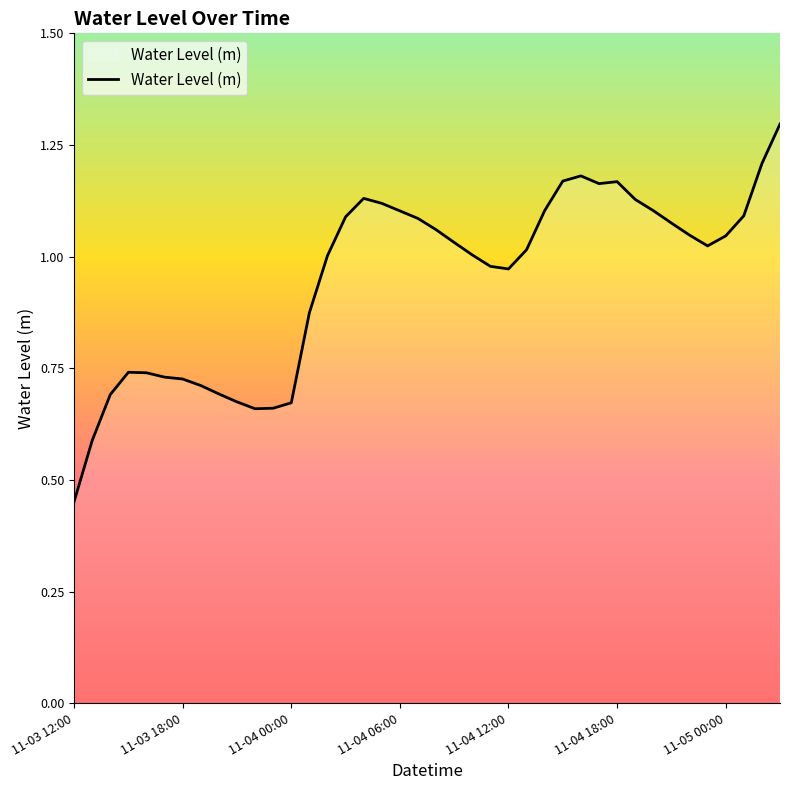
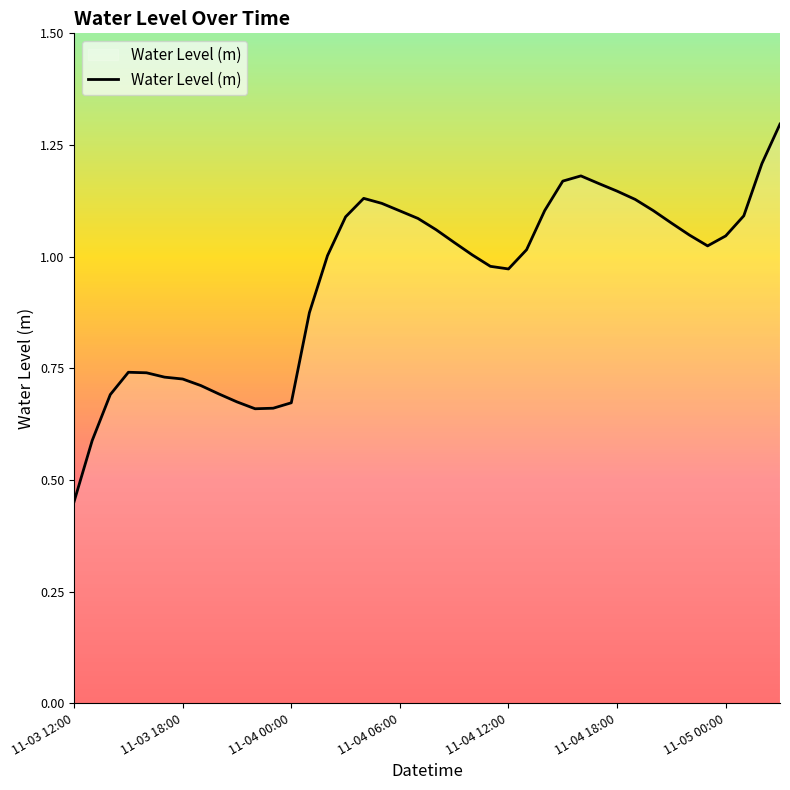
  {
    "11-03 12:00": 0.45,
    "11-03 18:00": 0.73,
    "11-04 00:00": 0.67,
    "11-04 06:00": 1.10,
    "11-04 12:00": 0.97,
-   "11-04 18:00": 1.17,
+   "11-04 18:00": 1.15,
    "11-05 00:00": 1.05
  }
